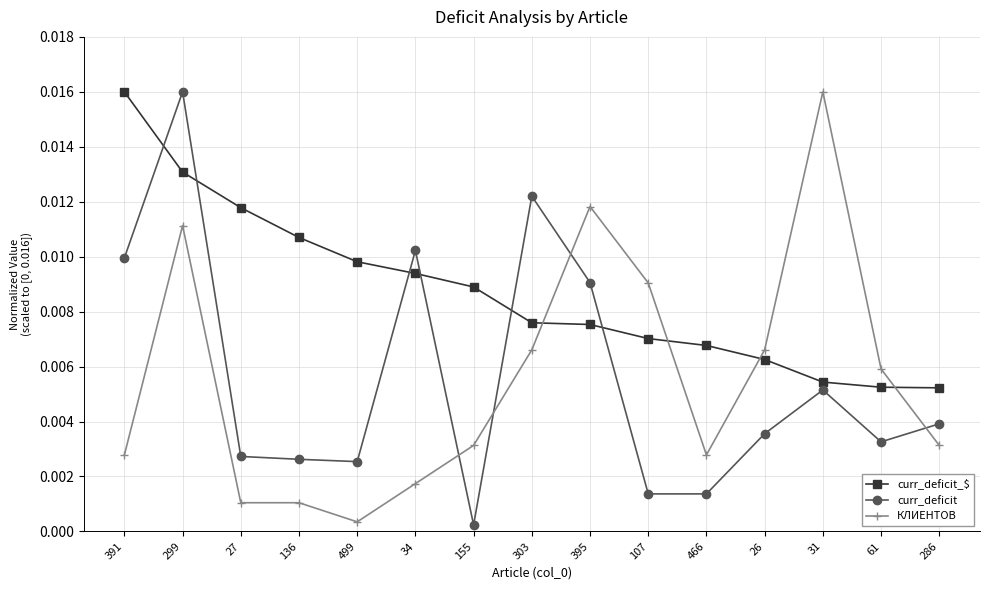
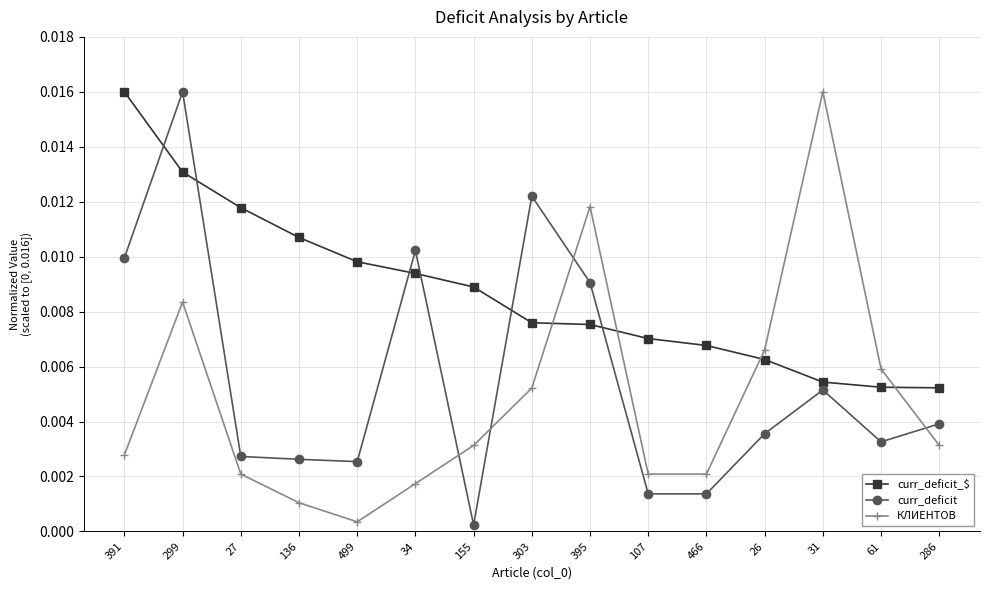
  {
    "КЛИЕНТОВ": {
      "391": 0.0028,
-     "299": 0.0111,
-     "27": 0.0010,
+     "299": 0.0083,
+     "27": 0.0021,
      "136": 0.0010,
      "499": 0.0003,
      "34": 0.0017,
      "155": 0.0031,
-     "303": 0.0066,
+     "303": 0.0052,
      "395": 0.0118,
-     "107": 0.0090,
-     "466": 0.0028,
+     "107": 0.0021,
+     "466": 0.0021,
      "26": 0.0066,
      "31": 0.0160,
      "61": 0.0059,
      "286": 0.0031
    }
  }
